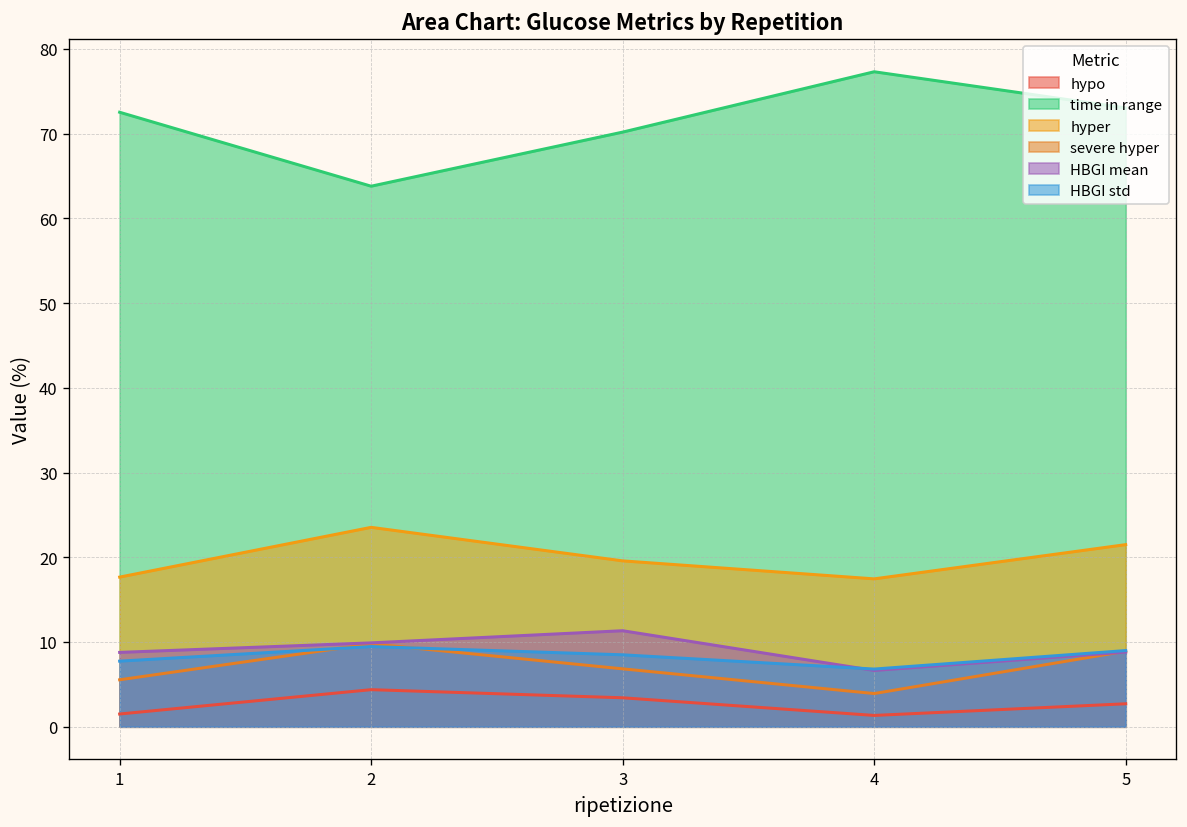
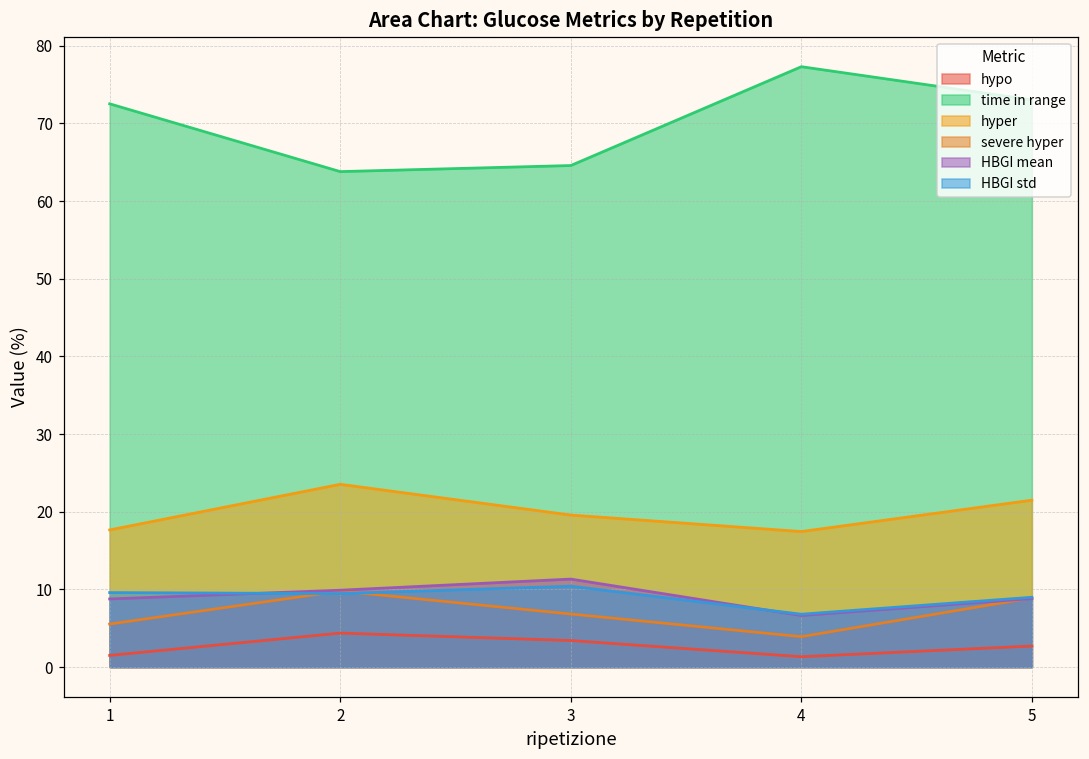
  {
    "time in range": {
      "1": 73,
      "2": 64,
-     "3": 70,
+     "3": 65,
      "4": 77
    },
    "HBGI mean": {
      "1": 9,
      "3": 11
    },
    "HBGI std": {
-     "1": 8,
-     "3": 8
+     "1": 10,
+     "3": 10
    }
  }
